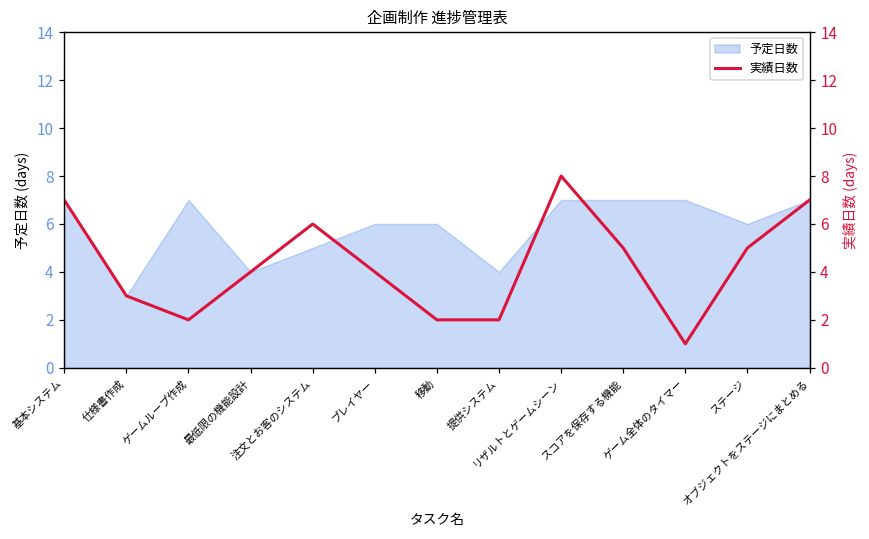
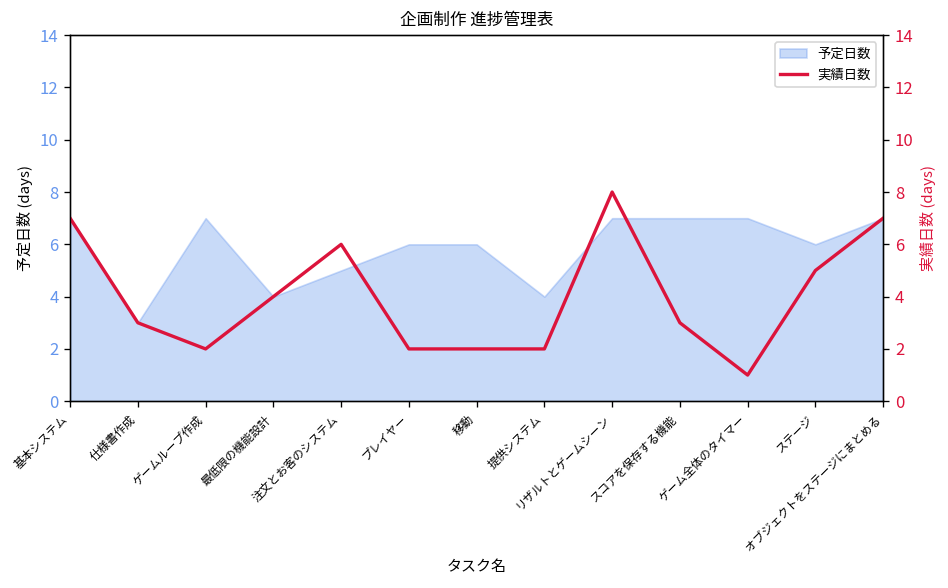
  {
    "予定日数": {
      "基本システム": 7.0,
      "仕様書作成": 3.0,
      "ゲームループ作成": 7.0,
      "最低限の機能設計": 4.0,
      "注文とお客のシステム": 5.0,
      "プレイヤー": 6.0,
      "移動": 6.0,
      "提供システム": 4.0,
      "リザルトとゲームシーン": 7.0,
      "スコアを保存する機能": 7.0,
      "ゲーム全体のタイマー": 7.0,
      "ステージ": 6.0,
      "オブジェクトをステージにまとめる": 7.0
    },
    "実績日数": {
      "基本システム": 7,
      "仕様書作成": 3,
      "ゲームループ作成": 2,
      "最低限の機能設計": 4,
      "注文とお客のシステム": 6,
-     "プレイヤー": 4,
+     "プレイヤー": 2,
      "移動": 2,
      "提供システム": 2,
      "リザルトとゲームシーン": 8,
-     "スコアを保存する機能": 5,
+     "スコアを保存する機能": 3,
      "ゲーム全体のタイマー": 1,
      "ステージ": 5,
      "オブジェクトをステージにまとめる": 7
    }
  }
